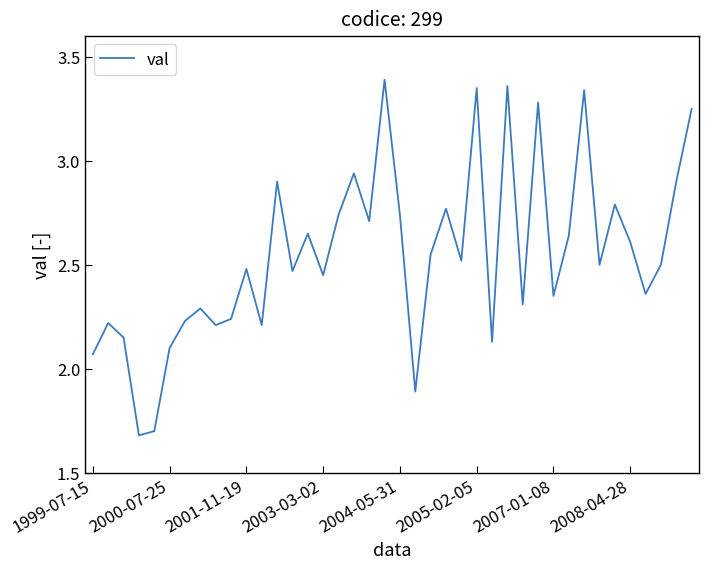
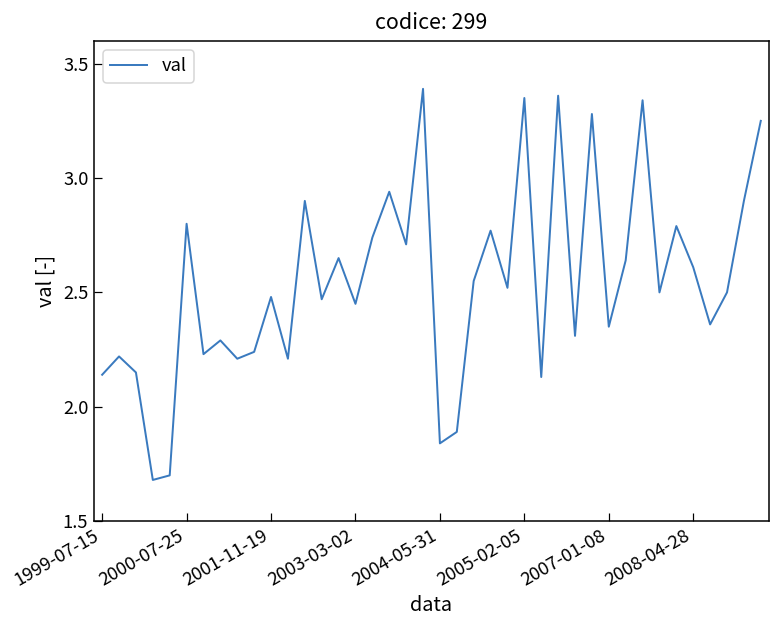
  {
-   "1999-07-15": 2.07,
-   "2000-07-25": 2.1,
+   "1999-07-15": 2.14,
+   "2000-07-25": 2.8,
    "2001-11-19": 2.48,
    "2003-03-02": 2.45,
-   "2004-05-31": 2.74,
+   "2004-05-31": 1.84,
    "2005-02-05": 3.35,
    "2007-01-08": 2.35,
    "2008-04-28": 2.61
  }
